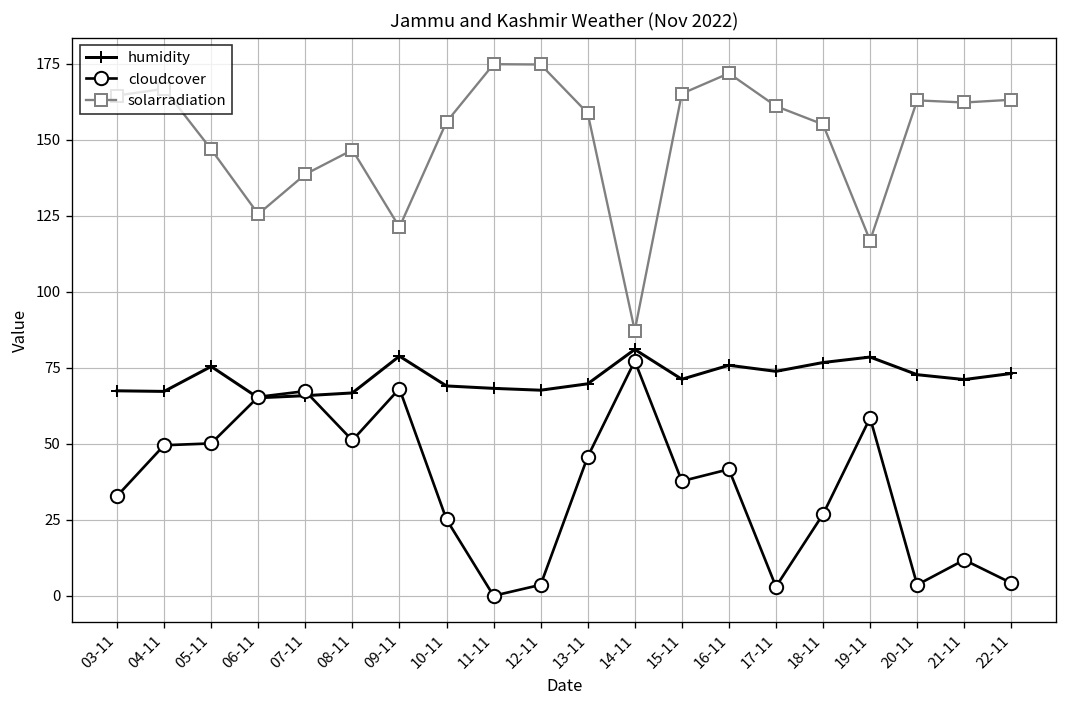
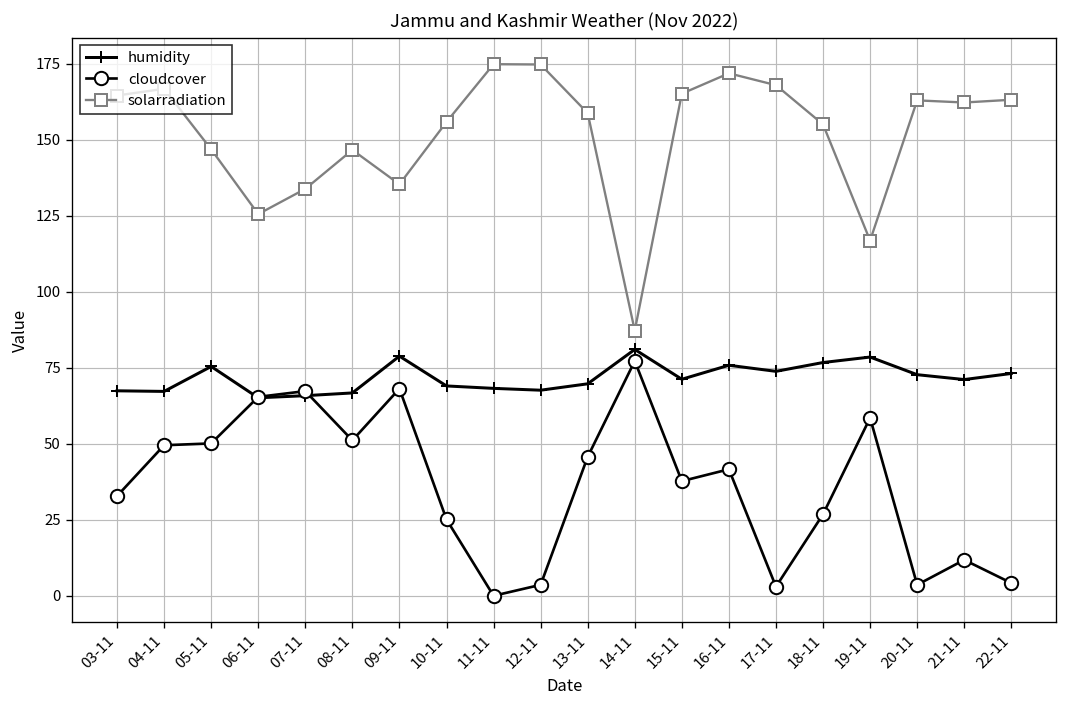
  {
    "solarradiation": {
      "05-11": 147,
      "06-11": 126,
-     "07-11": 139,
+     "07-11": 134,
      "08-11": 147,
-     "09-11": 121,
+     "09-11": 135,
      "10-11": 156,
      "11-11": 175,
      "12-11": 175,
      "13-11": 159,
      "14-11": 87,
      "15-11": 165,
      "16-11": 172,
-     "17-11": 161,
+     "17-11": 168,
      "18-11": 155,
      "19-11": 117,
      "20-11": 163,
      "21-11": 162,
      "22-11": 163
    }
  }
